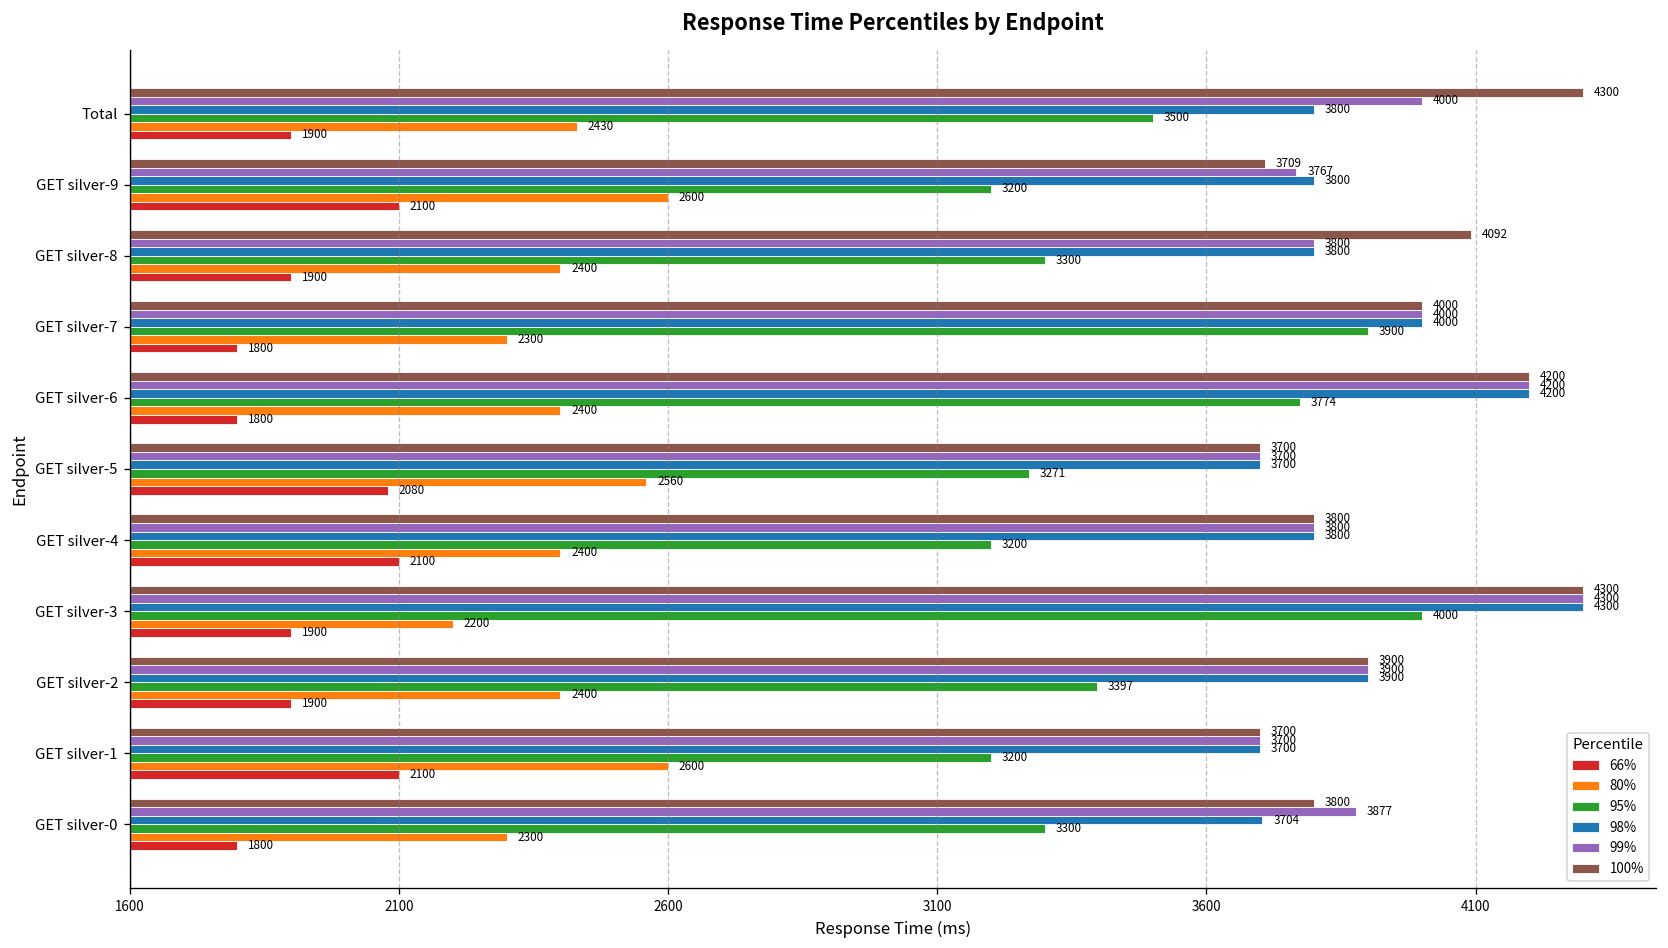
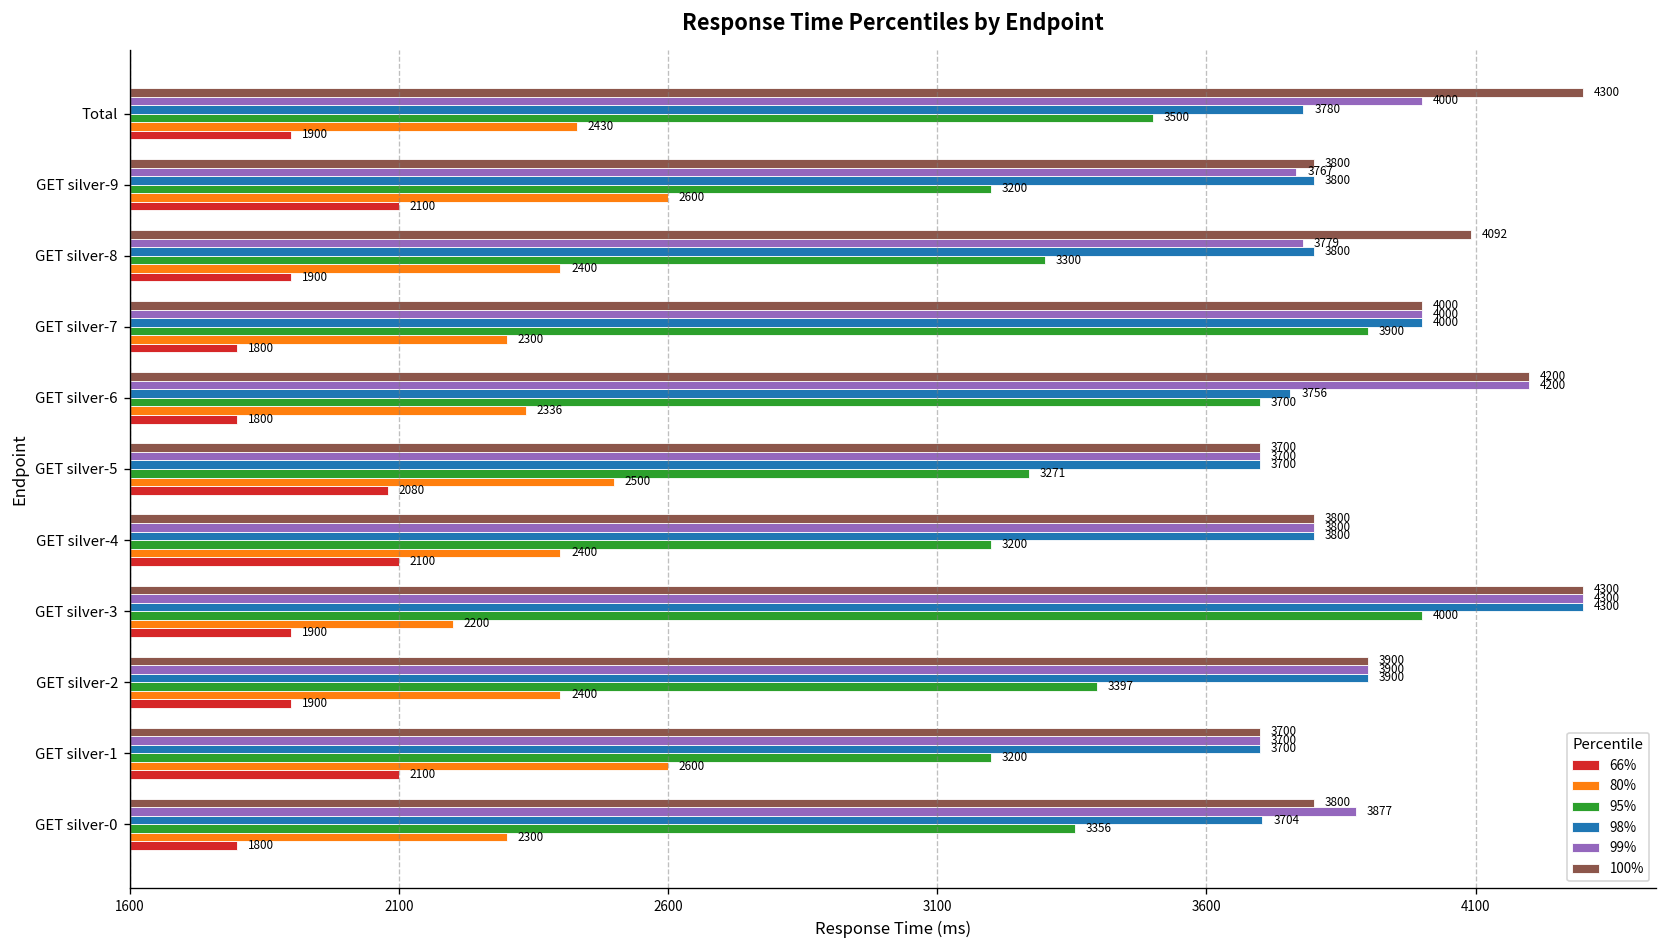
  {
    "80%": {
-     "GET silver-6": 2400,
-     "GET silver-5": 2560
+     "GET silver-6": 2336,
+     "GET silver-5": 2500
    },
    "95%": {
-     "GET silver-6": 3774,
-     "GET silver-0": 3300
+     "GET silver-6": 3700,
+     "GET silver-0": 3356
    },
    "98%": {
-     "Total": 3800,
-     "GET silver-6": 4200
+     "Total": 3780,
+     "GET silver-6": 3756
    },
    "99%": {
-     "GET silver-8": 3800
+     "GET silver-8": 3779
    },
    "100%": {
-     "GET silver-9": 3709
+     "GET silver-9": 3800
    }
  }
